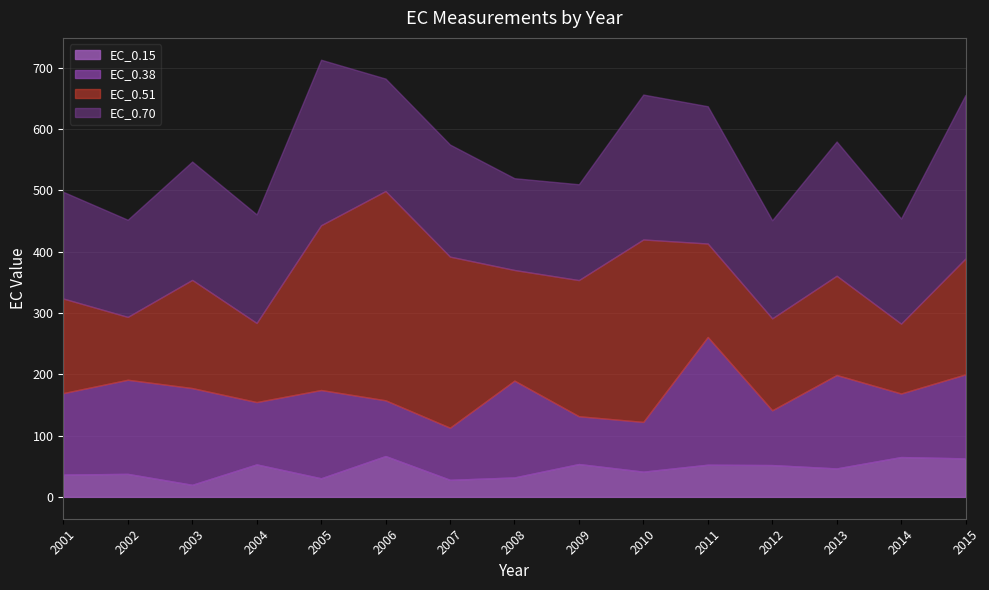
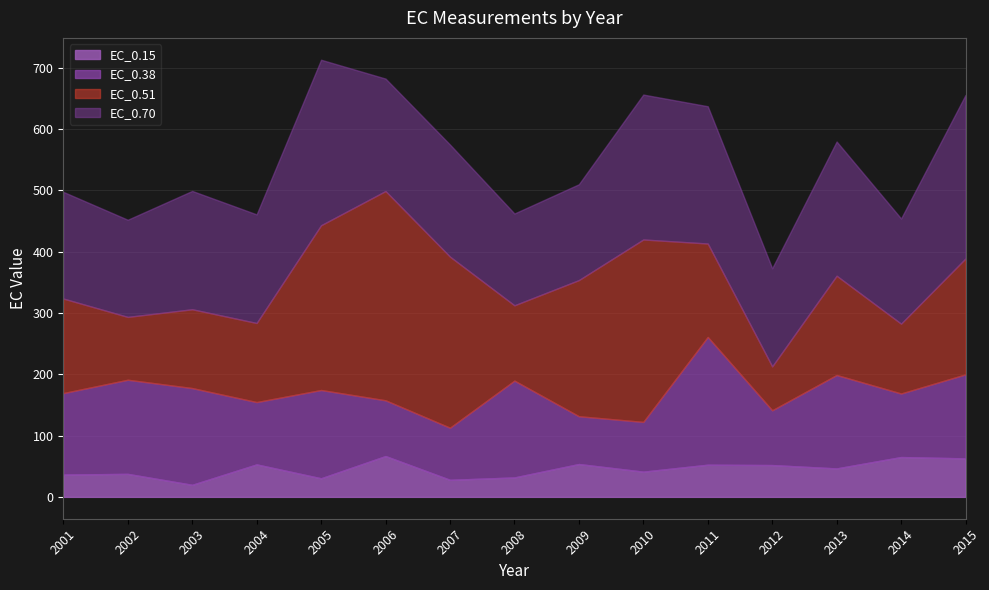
  {
    "EC_0.51": {
      "2001": 150,
      "2002": 100,
-     "2003": 180,
+     "2003": 130,
      "2004": 130,
      "2005": 270,
      "2006": 340,
      "2007": 280,
-     "2008": 180,
+     "2008": 120,
      "2009": 220,
      "2010": 300,
      "2011": 150,
-     "2012": 150,
+     "2012": 70,
      "2013": 160,
      "2014": 110,
      "2015": 190
    }
  }
